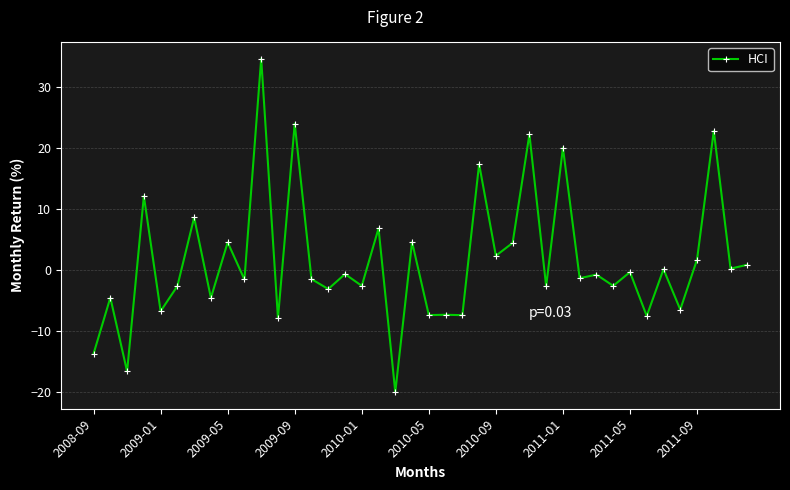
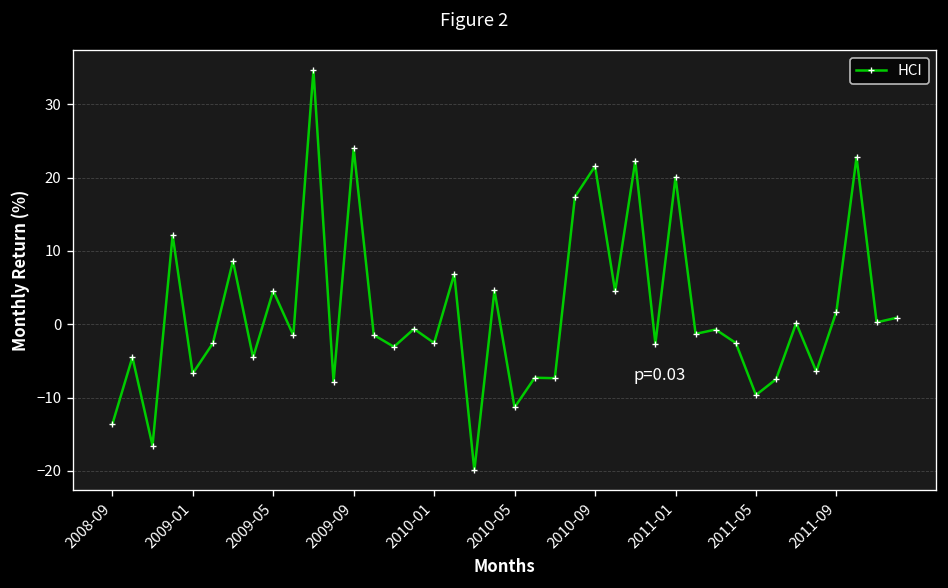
  {
    "2008-09": -14,
    "2009-01": -7,
    "2009-05": 5,
    "2009-09": 24,
    "2010-01": -3,
-   "2010-05": -7,
-   "2010-09": 2,
+   "2010-05": -11,
+   "2010-09": 22,
    "2011-01": 20,
-   "2011-05": 0,
+   "2011-05": -10,
    "2011-09": 2
  }
